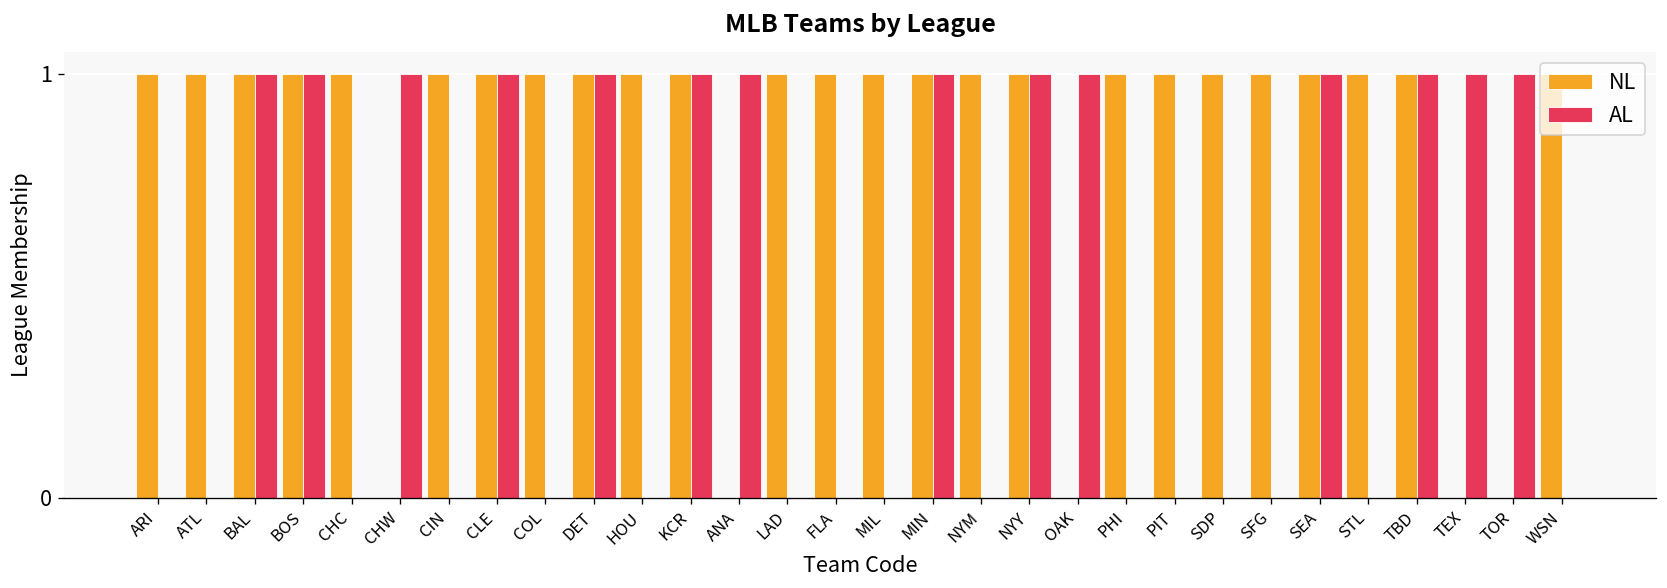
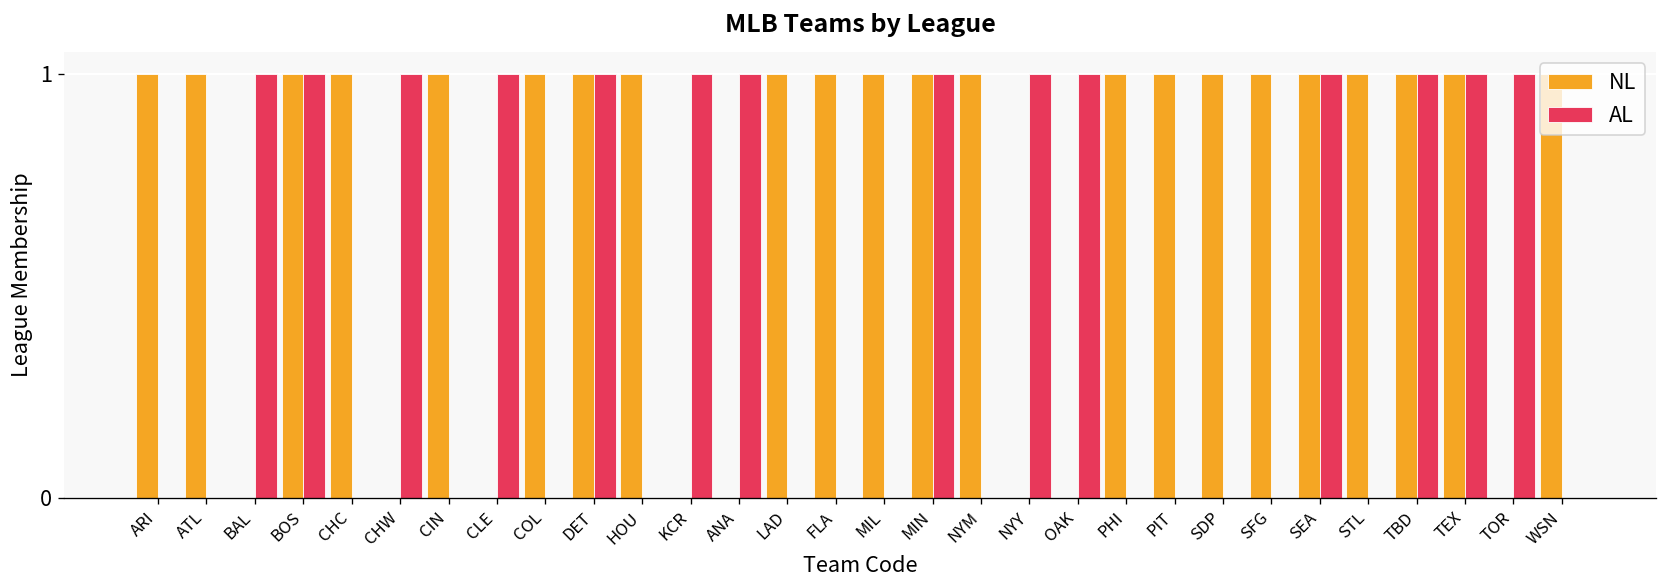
  {
    "NL": {
      "ARI": 1,
      "ATL": 1,
-     "BAL": 1,
+     "BAL": 0,
      "BOS": 1,
      "CHC": 1,
      "CHW": 0,
      "CIN": 1,
-     "CLE": 1,
+     "CLE": 0,
      "COL": 1,
      "DET": 1,
      "HOU": 1,
-     "KCR": 1,
+     "KCR": 0,
      "ANA": 0,
      "LAD": 1,
      "FLA": 1,
      "MIL": 1,
      "MIN": 1,
      "NYM": 1,
-     "NYY": 1,
+     "NYY": 0,
      "OAK": 0,
      "PHI": 1,
      "PIT": 1,
      "SDP": 1,
      "SFG": 1,
      "SEA": 1,
      "STL": 1,
      "TBD": 1,
-     "TEX": 0,
+     "TEX": 1,
      "TOR": 0
    },
    "AL": {
      "ARI": 0,
      "ATL": 0,
      "BAL": 1,
      "BOS": 1,
      "CHC": 0,
      "CHW": 1,
      "CIN": 0,
      "CLE": 1,
      "COL": 0,
      "DET": 1,
      "HOU": 0,
      "KCR": 1,
      "ANA": 1,
      "LAD": 0,
      "FLA": 0,
      "MIL": 0,
      "MIN": 1,
      "NYM": 0,
      "NYY": 1,
      "OAK": 1,
      "PHI": 0,
      "PIT": 0,
      "SDP": 0,
      "SFG": 0,
      "SEA": 1,
      "STL": 0,
      "TBD": 1,
      "TEX": 1,
      "TOR": 1,
      "WSN": 0
    }
  }
